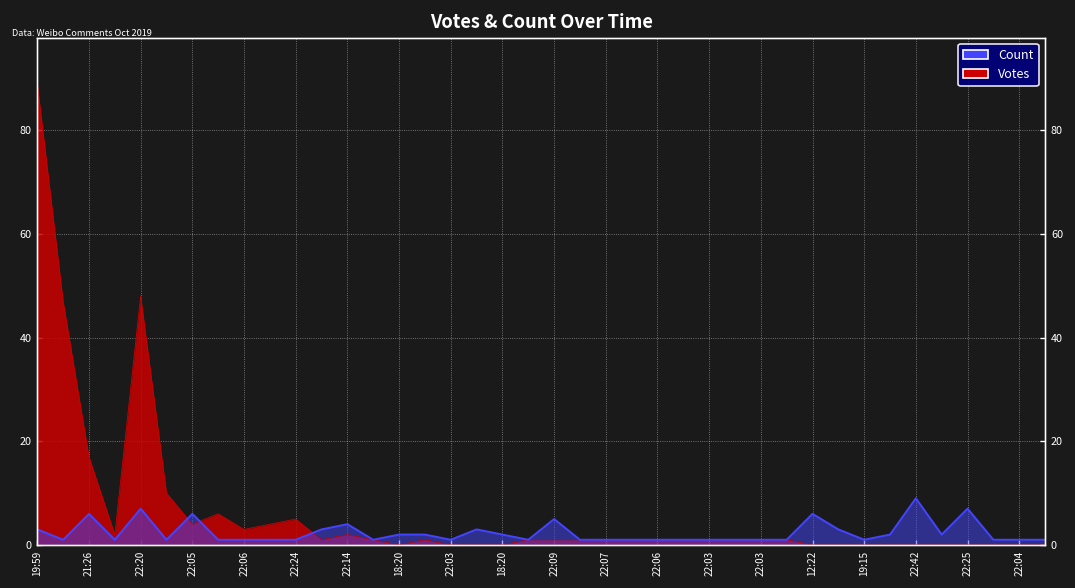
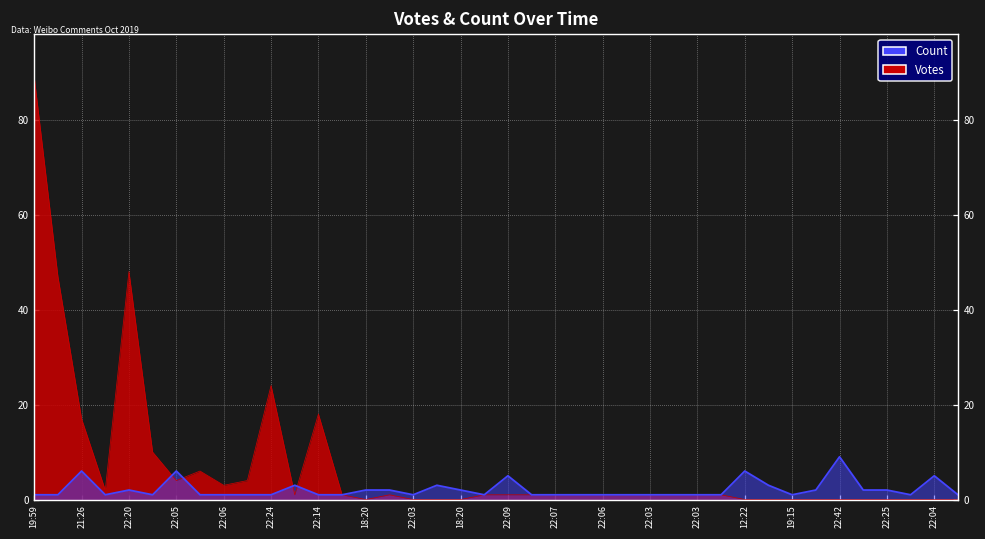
  {
    "Votes": {
      "19:59": 89,
      "21:26": 17,
      "22:20": 48,
      "22:05": 4,
-     "22:24": 5,
-     "22:14": 2,
+     "22:24": 24,
+     "22:14": 18,
      "22:09": 1,
      "12:22": 0,
      "19:15": 0,
      "22:42": 0,
      "22:25": 0,
      "22:04": 0
    },
    "Count": {
-     "19:59": 3,
+     "19:59": 1,
      "21:26": 6,
-     "22:20": 7,
+     "22:20": 2,
      "22:05": 6,
      "22:24": 1,
-     "22:14": 4,
+     "22:14": 1,
      "22:09": 5,
      "12:22": 6,
      "19:15": 1,
      "22:42": 9,
-     "22:25": 7,
-     "22:04": 1
+     "22:25": 2,
+     "22:04": 5
    }
  }
